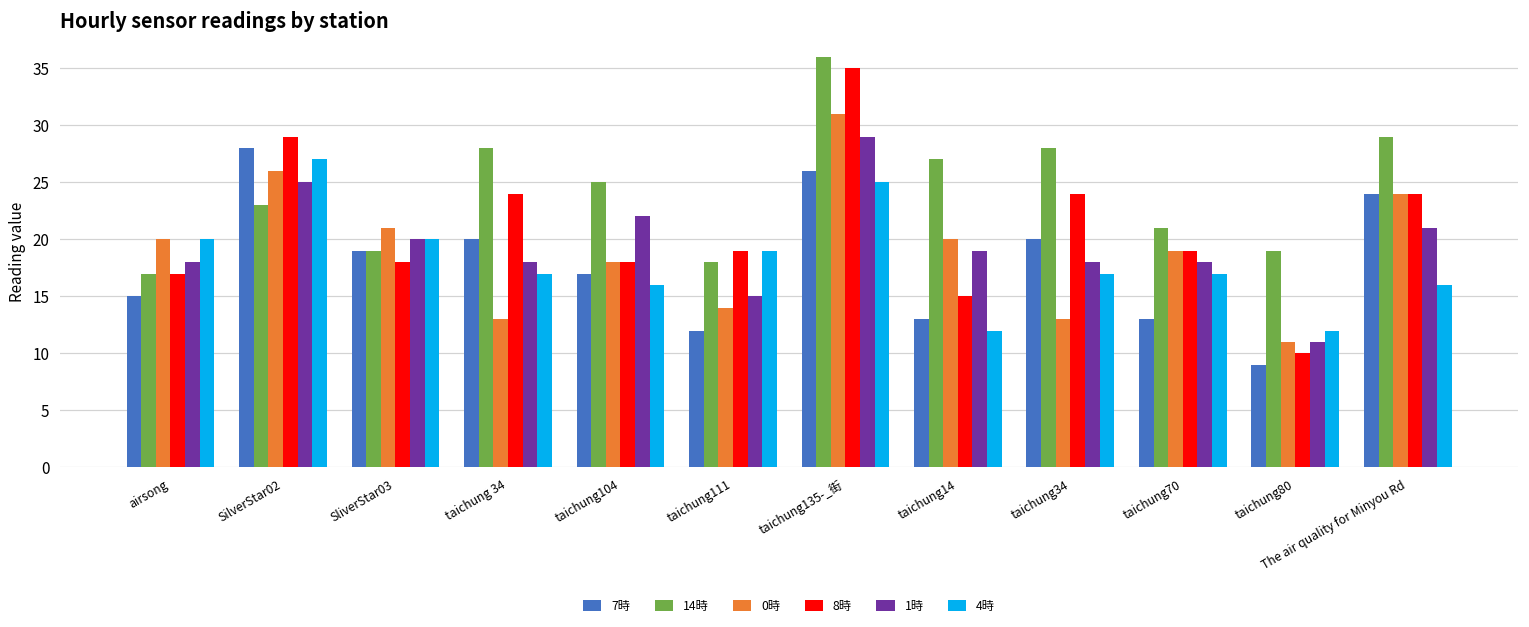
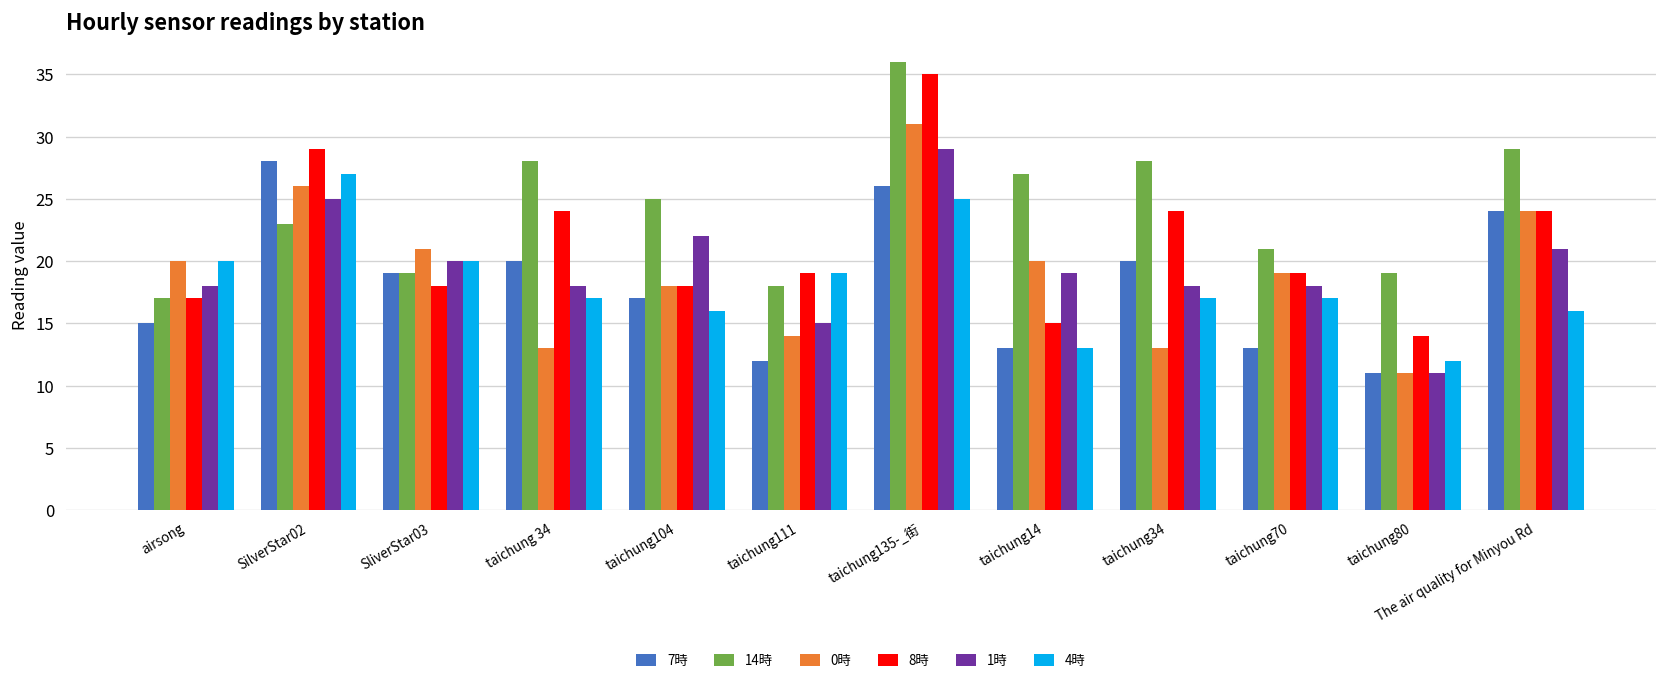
  {
    "7時": {
      "airsong": 15,
      "SilverStar02": 28,
      "SliverStar03": 19,
      "taichung 34": 20,
      "taichung104": 17,
      "taichung111": 12,
      "taichung135-_街": 26,
      "taichung14": 13,
      "taichung34": 20,
      "taichung70": 13,
-     "taichung80": 9,
+     "taichung80": 11,
      "The air quality for Minyou Rd": 24
    },
    "14時": {
      "airsong": 17,
      "SilverStar02": 23,
      "SliverStar03": 19,
      "taichung 34": 28,
      "taichung104": 25,
      "taichung111": 18,
      "taichung135-_街": 36,
      "taichung14": 27,
      "taichung34": 28,
      "taichung70": 21,
      "taichung80": 19,
      "The air quality for Minyou Rd": 29
    },
    "0時": {
      "airsong": 20,
      "SilverStar02": 26,
      "SliverStar03": 21,
      "taichung 34": 13,
      "taichung104": 18,
      "taichung111": 14,
      "taichung135-_街": 31,
      "taichung14": 20,
      "taichung34": 13,
      "taichung70": 19,
      "taichung80": 11,
      "The air quality for Minyou Rd": 24
    },
    "8時": {
      "airsong": 17,
      "SilverStar02": 29,
      "SliverStar03": 18,
      "taichung 34": 24,
      "taichung104": 18,
      "taichung111": 19,
      "taichung135-_街": 35,
      "taichung14": 15,
      "taichung34": 24,
      "taichung70": 19,
-     "taichung80": 10,
+     "taichung80": 14,
      "The air quality for Minyou Rd": 24
    },
    "1時": {
      "airsong": 18,
      "SilverStar02": 25,
      "SliverStar03": 20,
      "taichung 34": 18,
      "taichung104": 22,
      "taichung111": 15,
      "taichung135-_街": 29,
      "taichung14": 19,
      "taichung34": 18,
      "taichung70": 18,
      "taichung80": 11,
      "The air quality for Minyou Rd": 21
    },
    "4時": {
      "airsong": 20,
      "SilverStar02": 27,
      "SliverStar03": 20,
      "taichung 34": 17,
      "taichung104": 16,
      "taichung111": 19,
      "taichung135-_街": 25,
-     "taichung14": 12,
+     "taichung14": 13,
      "taichung34": 17,
      "taichung70": 17,
      "taichung80": 12,
      "The air quality for Minyou Rd": 16
    }
  }
